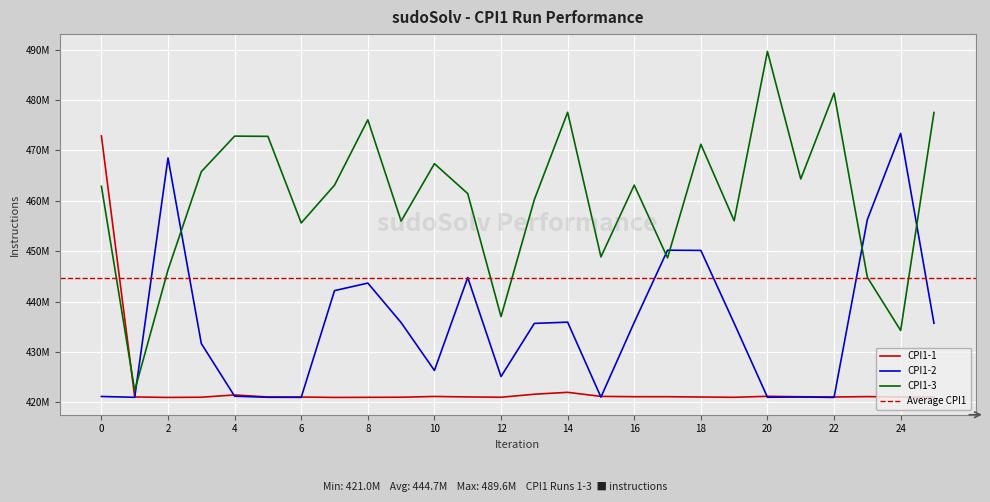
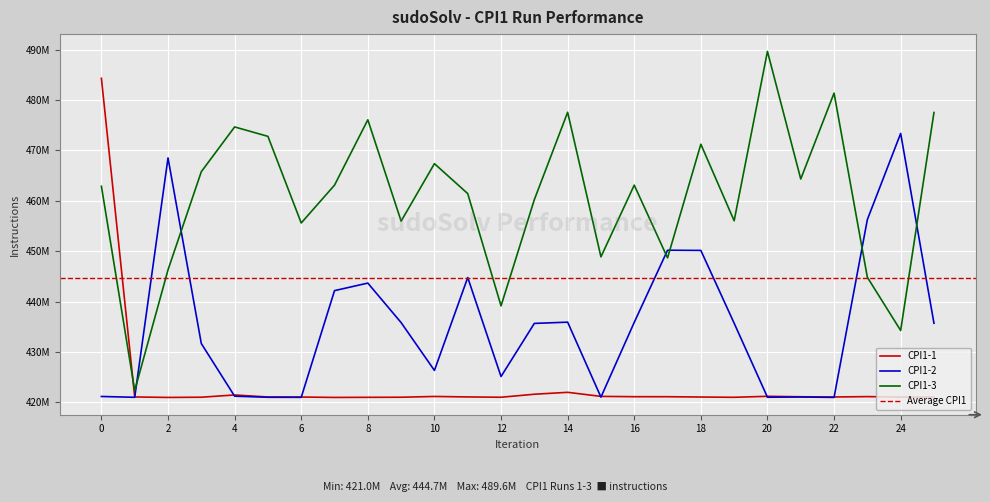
  {
    "CPI1-1": {
-     "0": 473000000,
+     "0": 484000000,
      "2": 421000000,
      "8": 421000000,
      "10": 421000000,
      "12": 421000000,
      "14": 422000000,
      "16": 421000000,
      "18": 421000000
    },
    "CPI1-2": {
      "0": 421000000,
      "2": 468000000,
      "8": 444000000,
      "10": 426000000,
      "12": 425000000,
      "14": 436000000,
      "16": 436000000,
      "18": 450000000,
      "24": 473000000
    },
    "CPI1-3": {
      "0": 463000000,
      "2": 446000000,
-     "4": 473000000,
+     "4": 475000000,
      "6": 456000000,
      "8": 476000000,
      "10": 467000000,
-     "12": 437000000,
+     "12": 439000000,
      "14": 478000000,
      "16": 463000000,
      "18": 471000000,
      "20": 490000000,
      "22": 481000000,
      "24": 434000000
    }
  }
